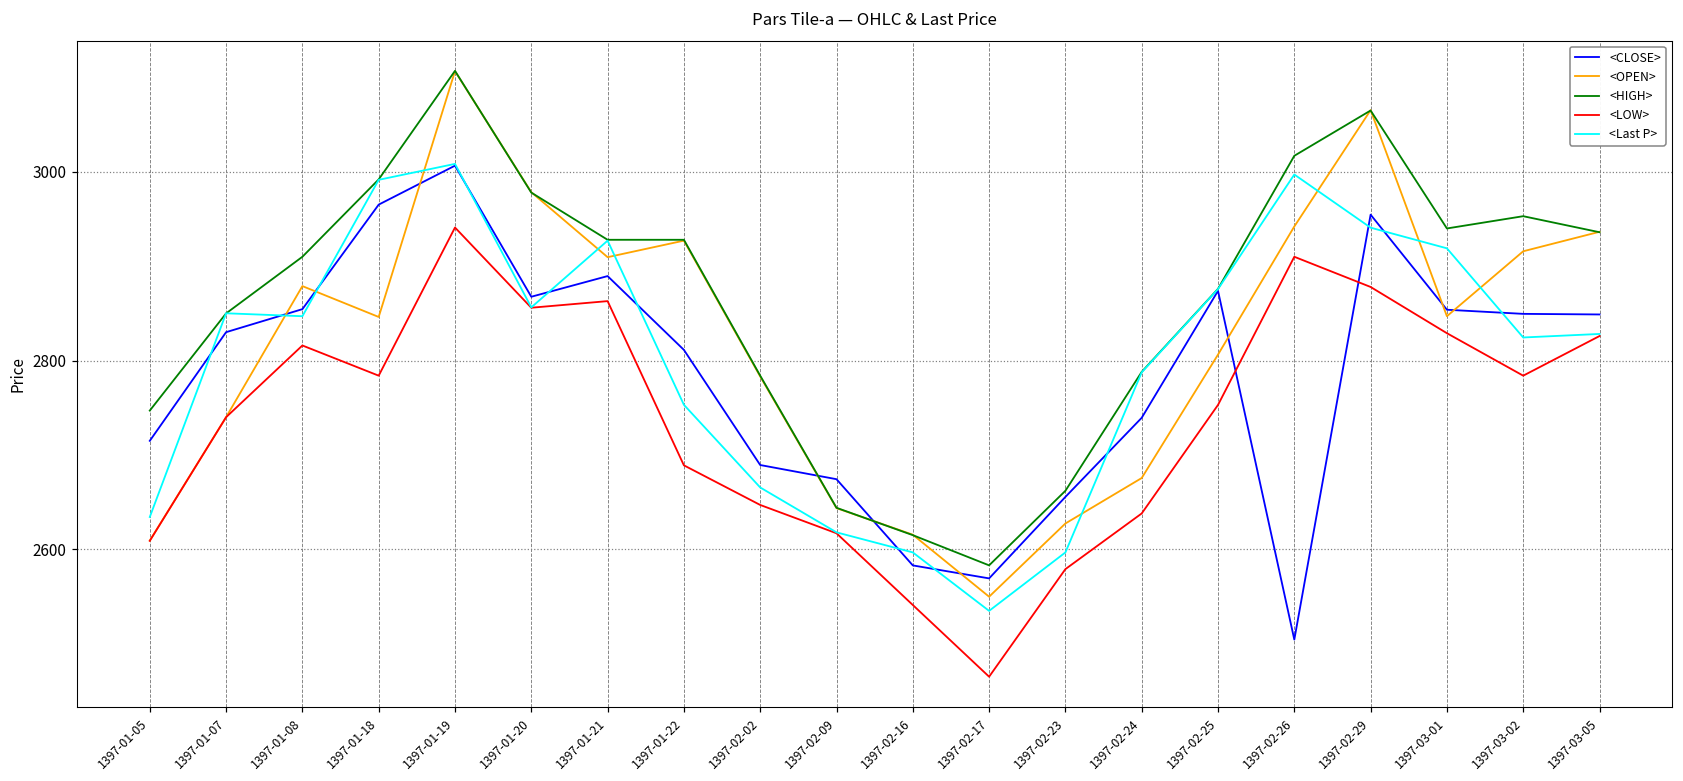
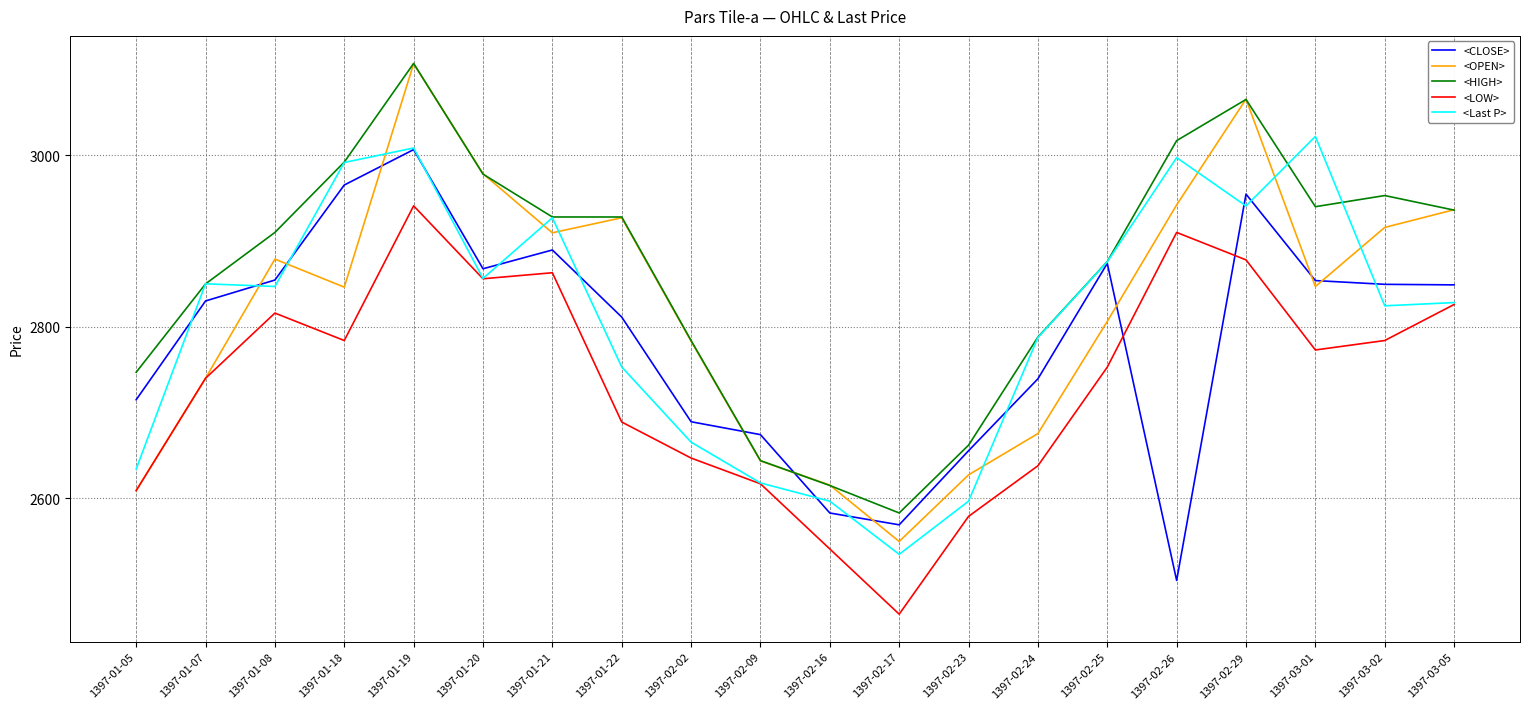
  {
    "<CLOSE>": {
      "1397-01-05": 2710,
      "1397-01-07": 2830,
      "1397-01-08": 2850,
      "1397-01-18": 2970,
      "1397-01-20": 2870,
      "1397-01-21": 2890,
      "1397-01-22": 2810,
      "1397-02-02": 2690,
      "1397-02-09": 2670,
      "1397-02-16": 2580,
      "1397-02-17": 2570,
      "1397-02-23": 2660,
      "1397-02-24": 2740,
      "1397-02-26": 2500,
      "1397-02-29": 2950,
      "1397-03-01": 2850,
      "1397-03-02": 2850,
      "1397-03-05": 2850
    },
    "<OPEN>": {
      "1397-01-08": 2880,
      "1397-01-18": 2850,
      "1397-01-21": 2910,
      "1397-02-17": 2550,
      "1397-02-23": 2630,
      "1397-02-24": 2680,
      "1397-02-25": 2810,
      "1397-02-26": 2940,
      "1397-03-01": 2850,
      "1397-03-02": 2920
    },
    "<HIGH>": {
      "1397-01-05": 2750,
      "1397-01-08": 2910,
      "1397-02-17": 2580,
      "1397-02-23": 2660,
      "1397-02-26": 3020,
      "1397-03-01": 2940,
      "1397-03-02": 2950
    },
    "<LOW>": {
      "1397-01-08": 2820,
      "1397-01-18": 2780,
      "1397-01-19": 2940,
      "1397-01-21": 2860,
      "1397-01-22": 2690,
      "1397-02-02": 2650,
      "1397-02-16": 2540,
      "1397-02-17": 2470,
      "1397-02-23": 2580,
      "1397-02-24": 2640,
      "1397-02-25": 2750,
      "1397-02-26": 2910,
      "1397-02-29": 2880,
-     "1397-03-01": 2830,
+     "1397-03-01": 2770,
      "1397-03-02": 2780
    },
    "<Last P>": {
      "1397-01-05": 2630,
      "1397-01-08": 2850,
      "1397-01-22": 2750,
      "1397-02-02": 2670,
      "1397-02-16": 2600,
      "1397-02-17": 2530,
      "1397-02-23": 2600,
      "1397-02-26": 3000,
      "1397-02-29": 2940,
-     "1397-03-01": 2920,
+     "1397-03-01": 3020,
      "1397-03-02": 2820
    }
  }
